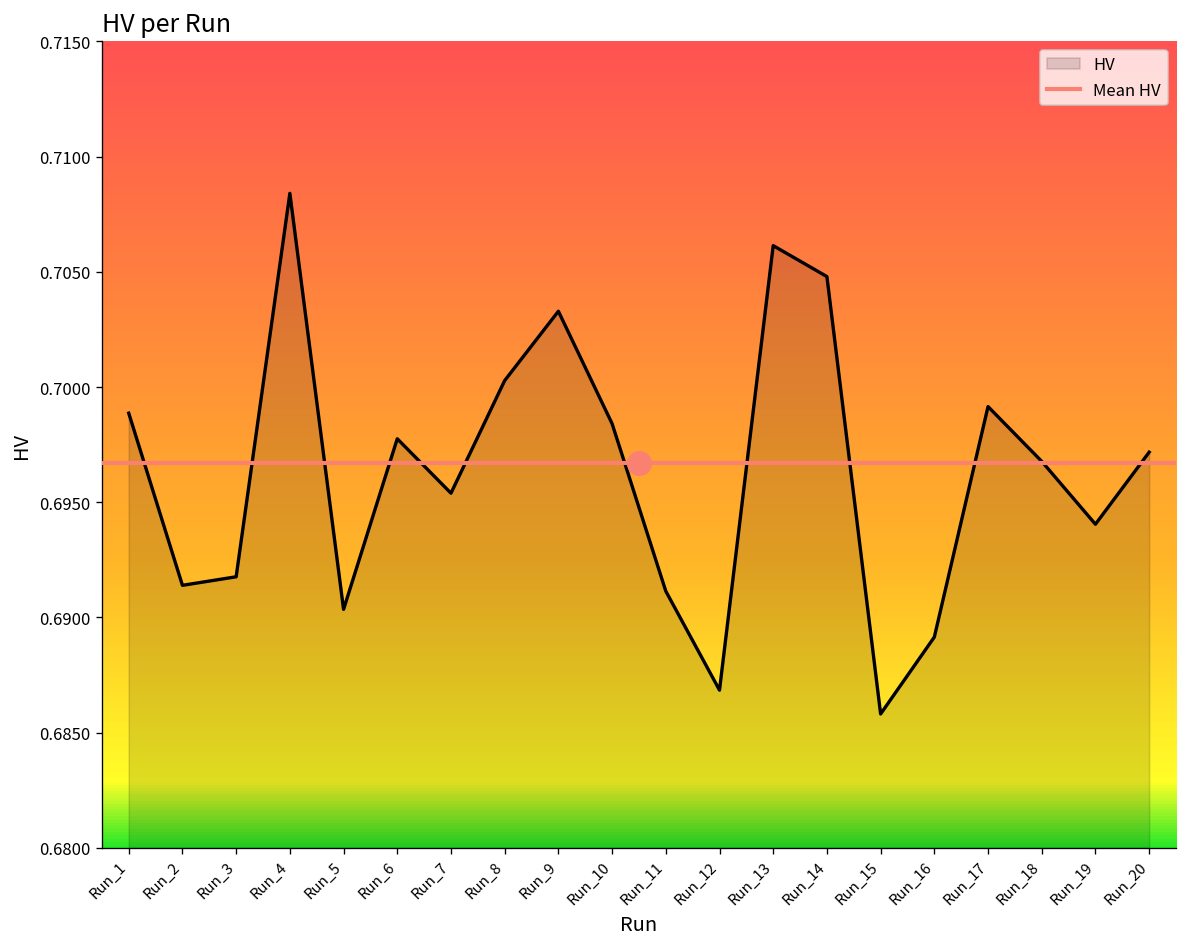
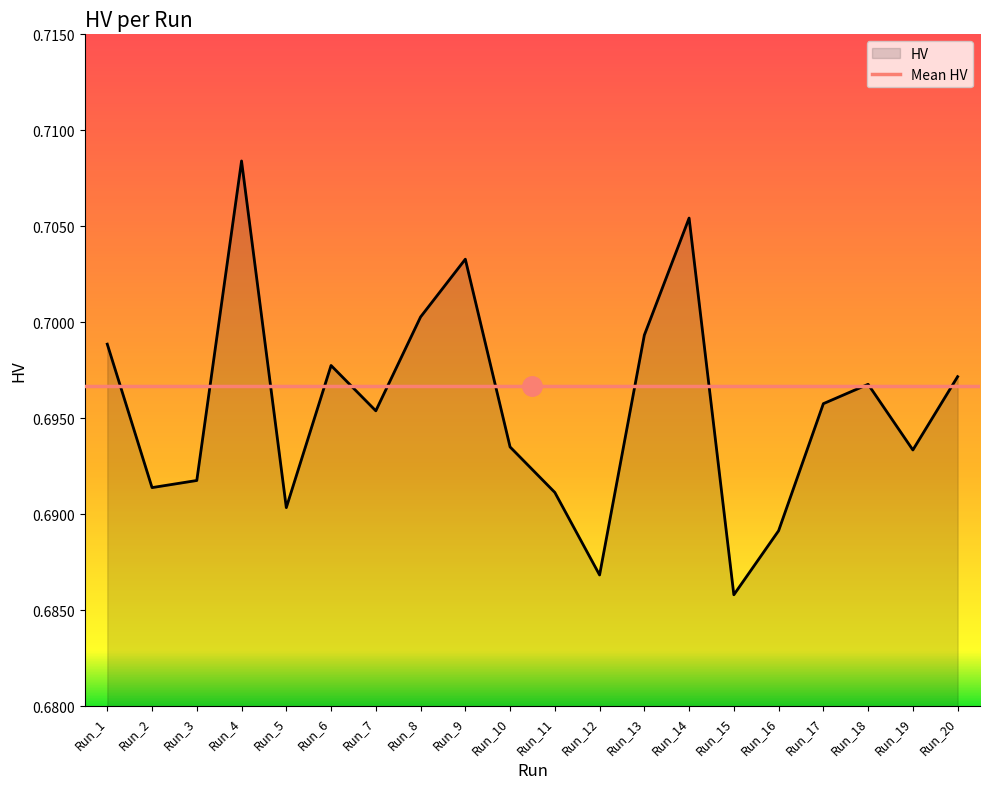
  {
    "HV": {
      "Run_1": 0.6989,
      "Run_2": 0.6914,
      "Run_3": 0.6918,
      "Run_4": 0.7084,
      "Run_5": 0.6904,
      "Run_6": 0.6978,
      "Run_7": 0.6954,
      "Run_8": 0.7003,
      "Run_9": 0.7033,
-     "Run_10": 0.6984,
+     "Run_10": 0.6935,
      "Run_11": 0.6911,
      "Run_12": 0.6868,
-     "Run_13": 0.7061,
-     "Run_14": 0.7048,
+     "Run_13": 0.6993,
+     "Run_14": 0.7054,
      "Run_15": 0.6858,
      "Run_16": 0.6891,
-     "Run_17": 0.6992,
+     "Run_17": 0.6958,
      "Run_18": 0.6968,
-     "Run_19": 0.6940,
+     "Run_19": 0.6934,
      "Run_20": 0.6972
    }
  }
